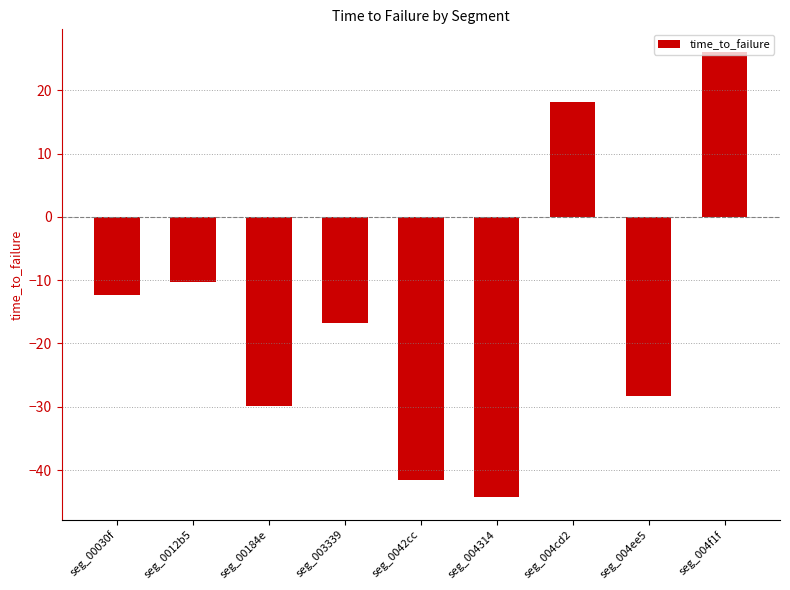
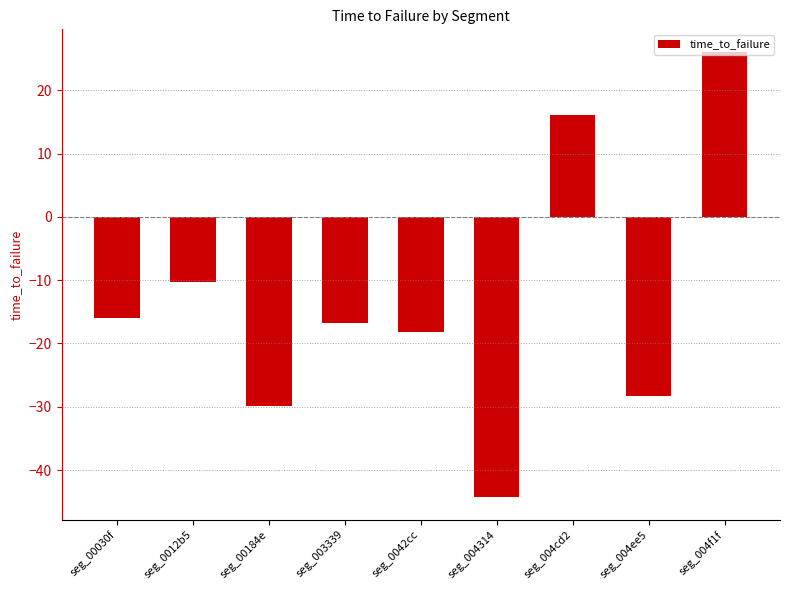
  {
-   "seg_00030f": -12,
+   "seg_00030f": -16,
    "seg_0012b5": -10,
    "seg_00184e": -30,
    "seg_003339": -17,
-   "seg_0042cc": -42,
+   "seg_0042cc": -18,
    "seg_004314": -44,
-   "seg_004cd2": 18,
+   "seg_004cd2": 16,
    "seg_004ee5": -28
  }
